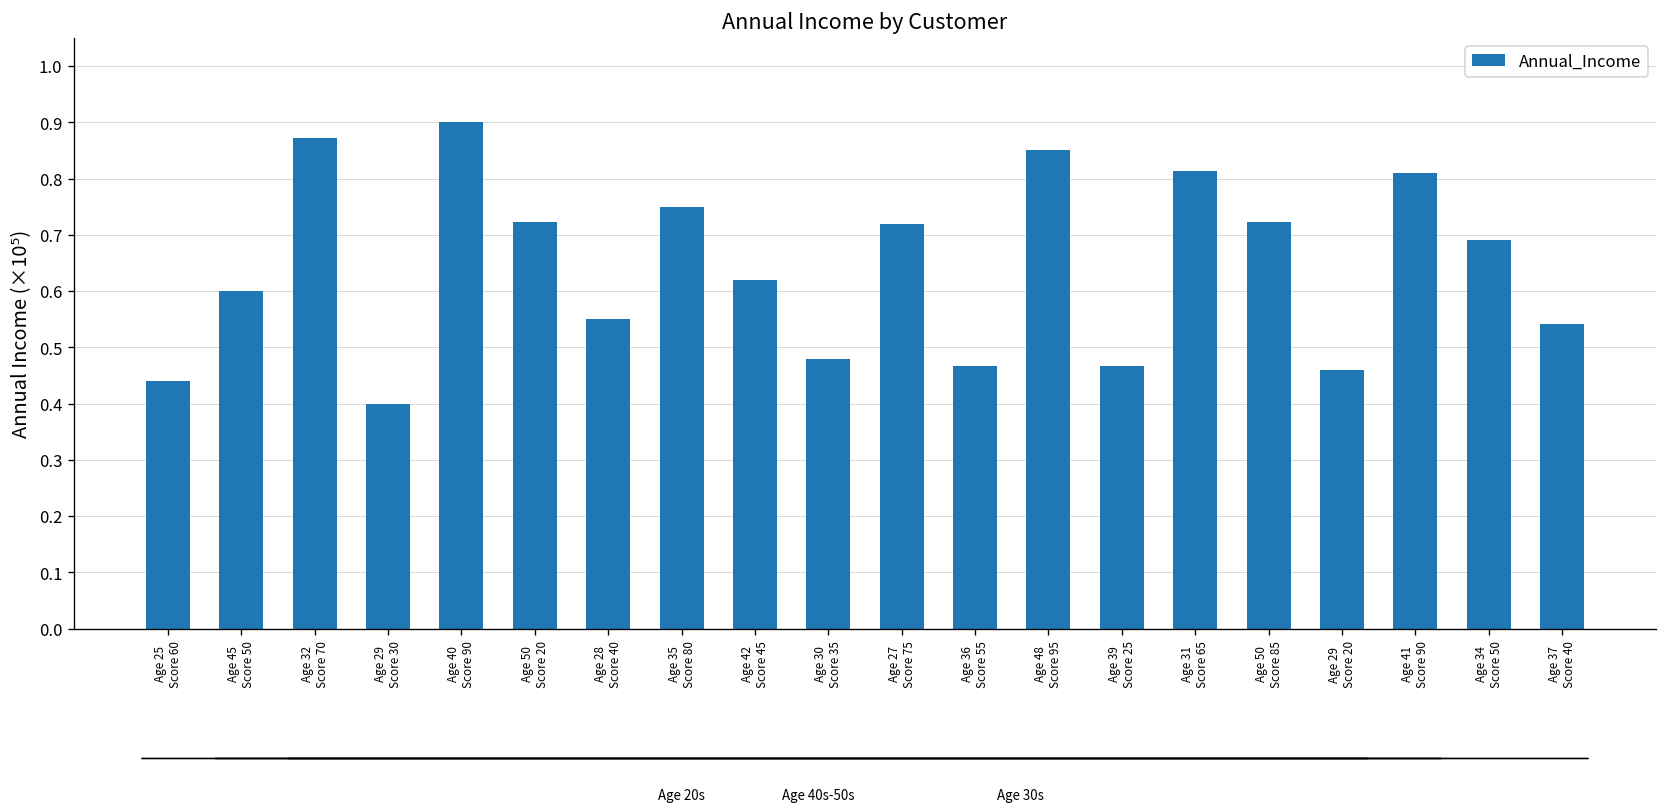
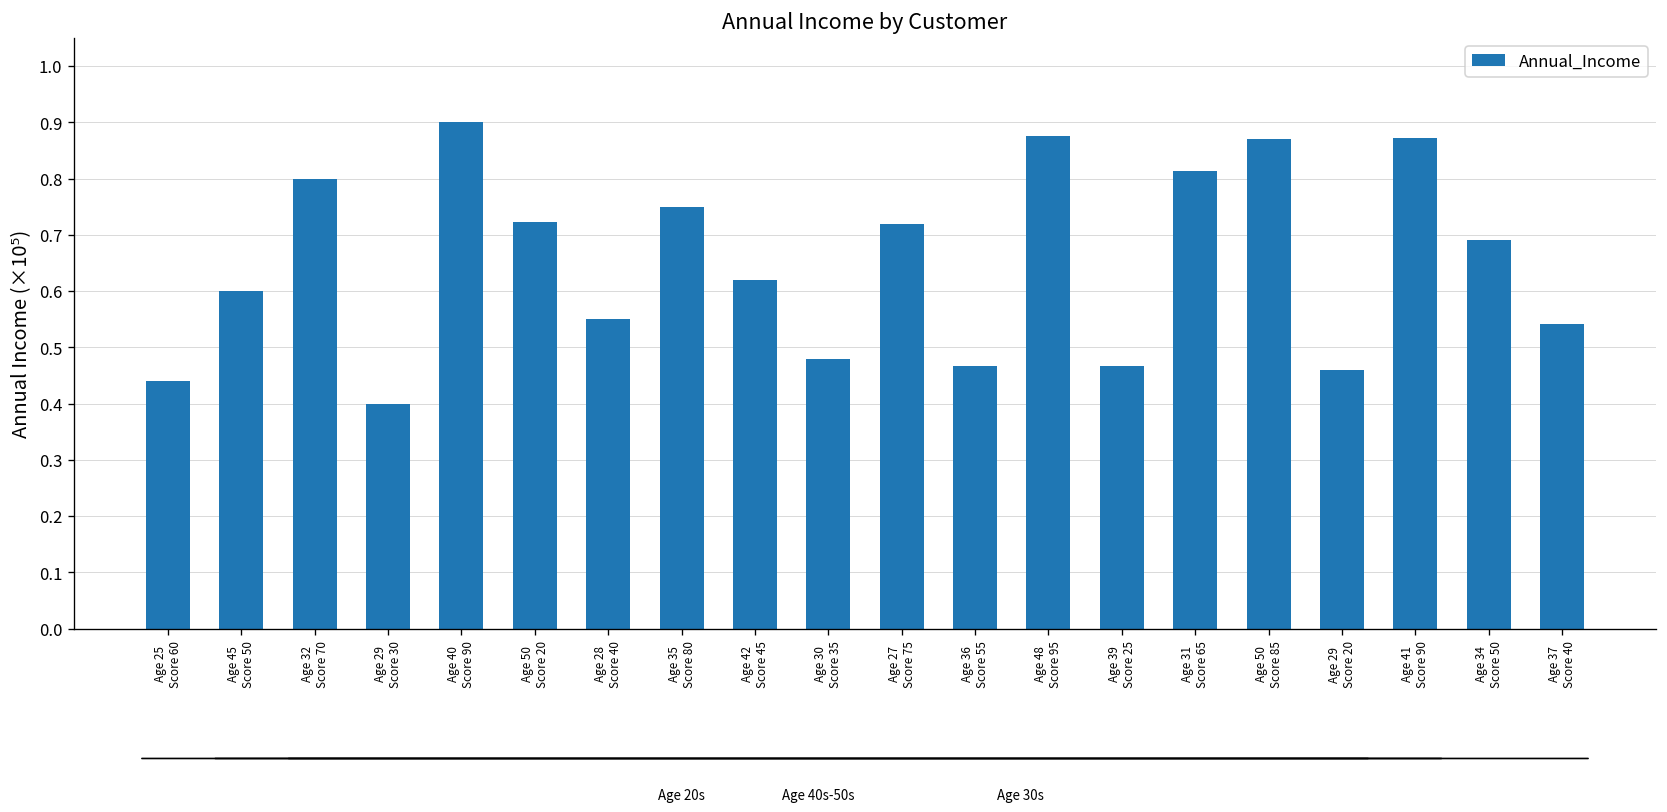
  {
    "Age 25 Score 60": 0.44,
    "Age 45 Score 50": 0.60,
-   "Age 32 Score 70": 0.87,
+   "Age 32 Score 70": 0.80,
    "Age 29 Score 30": 0.40,
    "Age 40 Score 90": 0.90,
    "Age 50 Score 20": 0.72,
    "Age 28 Score 40": 0.55,
    "Age 35 Score 80": 0.75,
    "Age 42 Score 45": 0.62,
    "Age 30 Score 35": 0.48,
    "Age 27 Score 75": 0.72,
    "Age 36 Score 55": 0.47,
-   "Age 48 Score 95": 0.85,
+   "Age 48 Score 95": 0.88,
    "Age 39 Score 25": 0.47,
    "Age 31 Score 65": 0.81,
-   "Age 50 Score 85": 0.72,
+   "Age 50 Score 85": 0.87,
    "Age 29 Score 20": 0.46,
-   "Age 41 Score 90": 0.81,
+   "Age 41 Score 90": 0.87,
    "Age 34 Score 50": 0.69,
    "Age 37 Score 40": 0.54
  }
